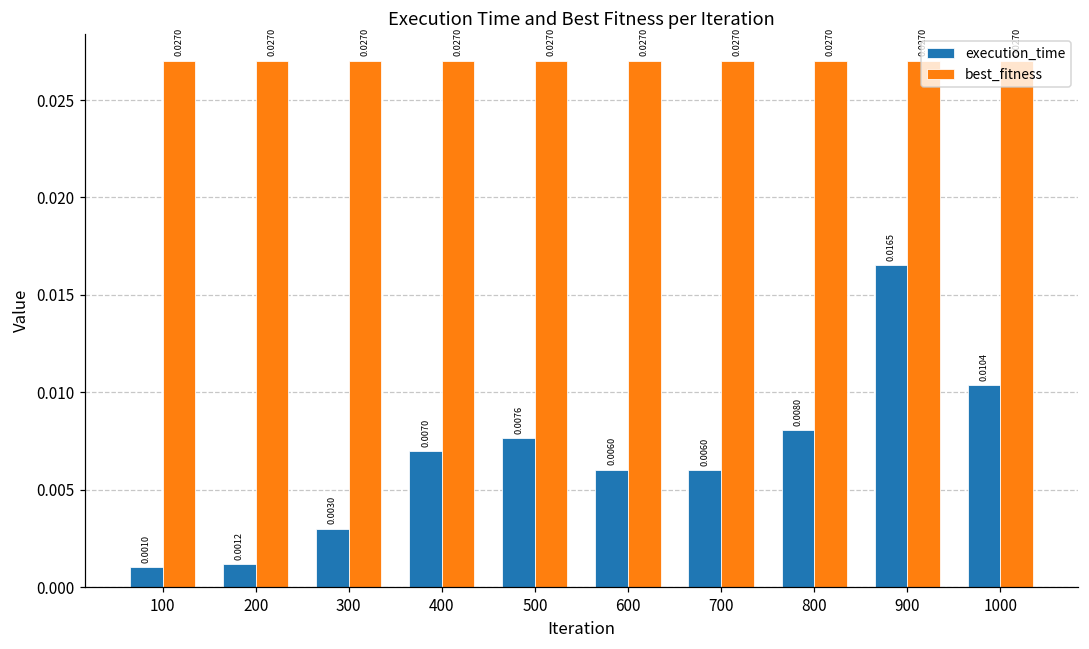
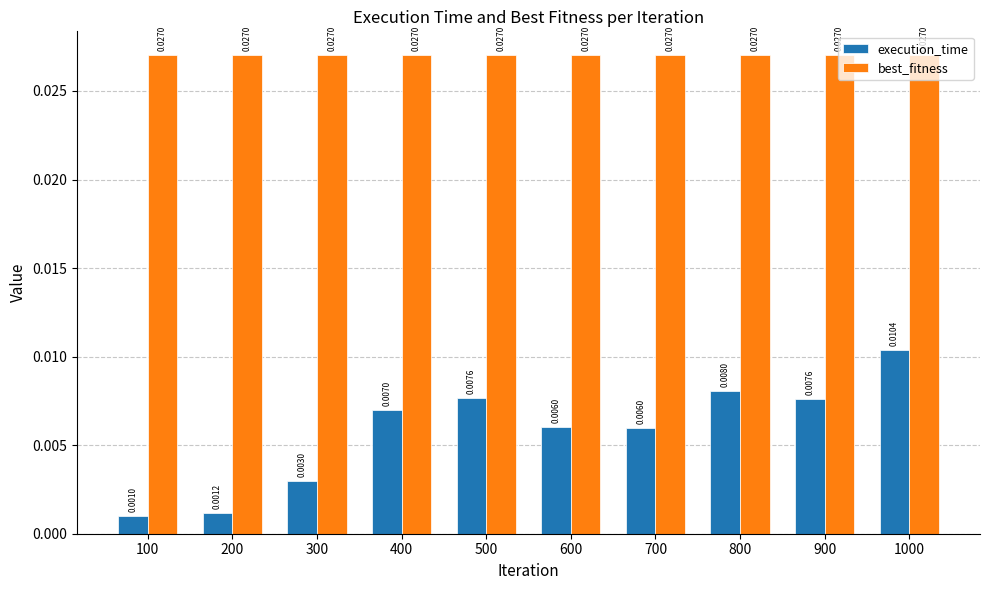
  {
    "execution_time": {
      "100": 0.0010,
      "200": 0.0012,
      "300": 0.0030,
      "400": 0.0070,
      "500": 0.0076,
      "600": 0.0060,
      "700": 0.0060,
      "800": 0.0080,
-     "900": 0.0165,
+     "900": 0.0076,
      "1000": 0.0104
    },
    "best_fitness": {
      "100": 0.0270,
      "200": 0.0270,
      "300": 0.0270,
      "400": 0.0270,
      "500": 0.0270,
      "600": 0.0270,
      "700": 0.0270,
      "800": 0.0270
    }
  }
